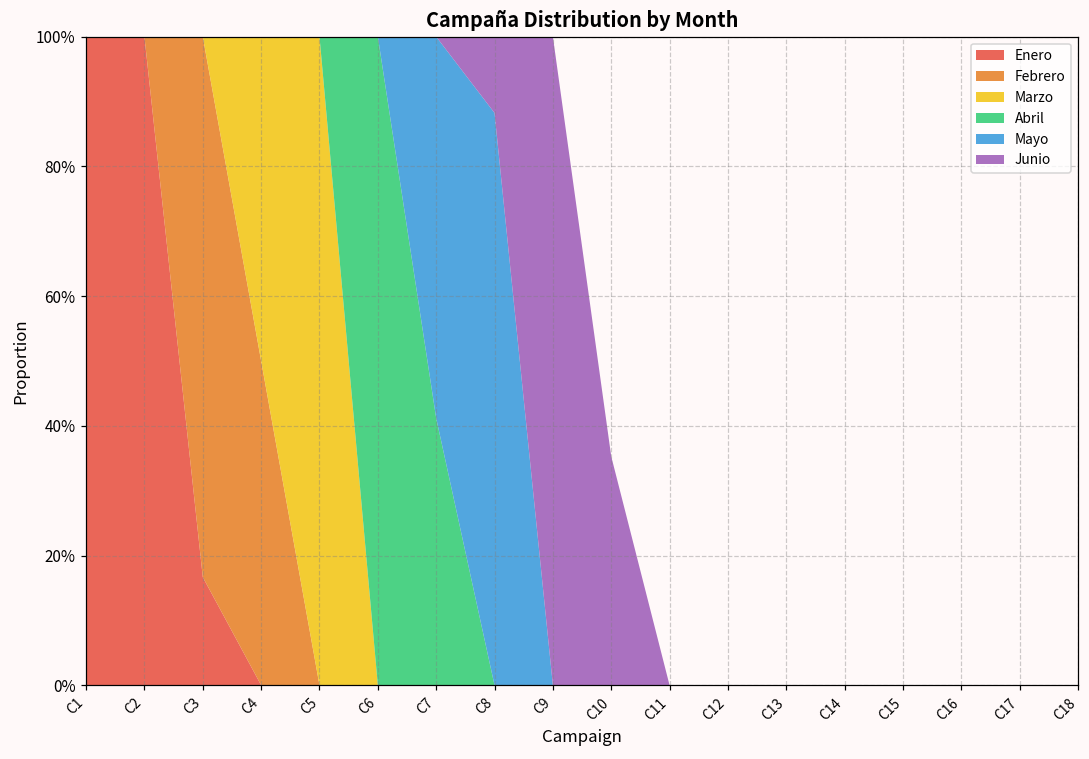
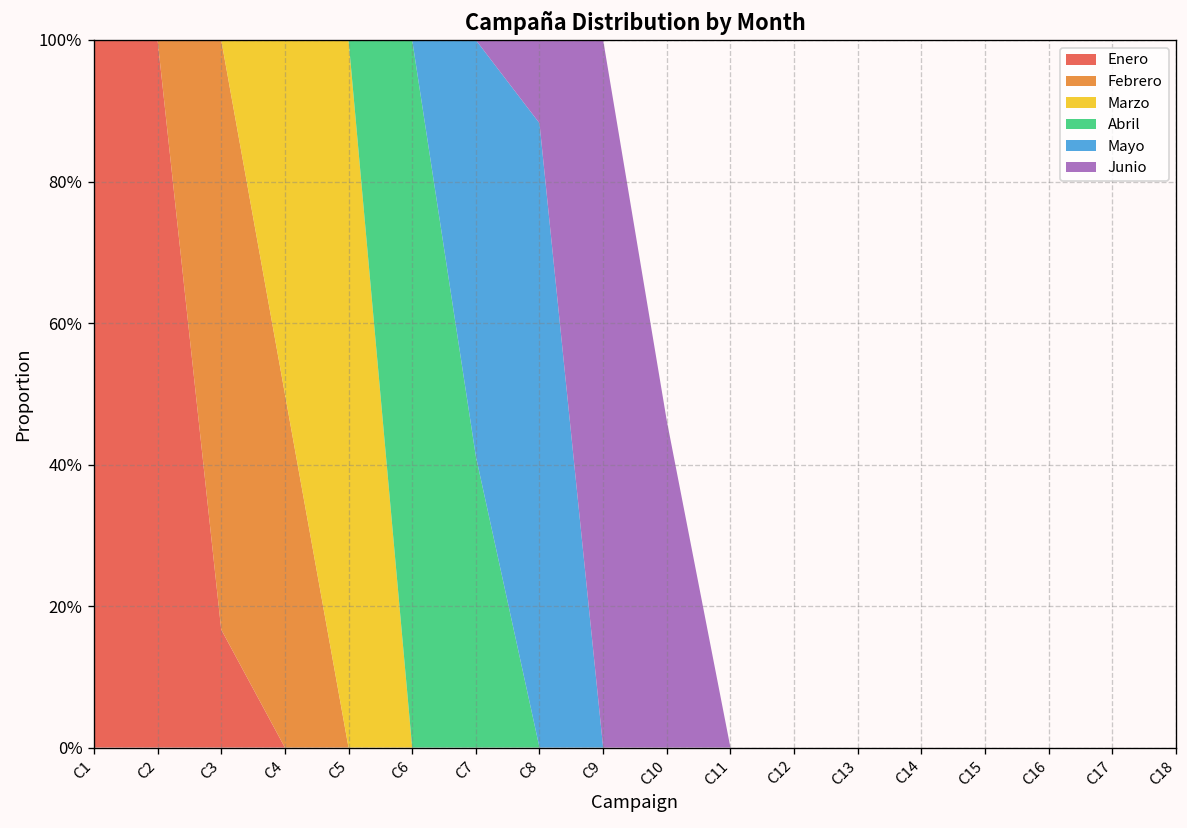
  {
    "Junio": {
-     "C10": "35%"
+     "C10": "46%"
    }
  }
